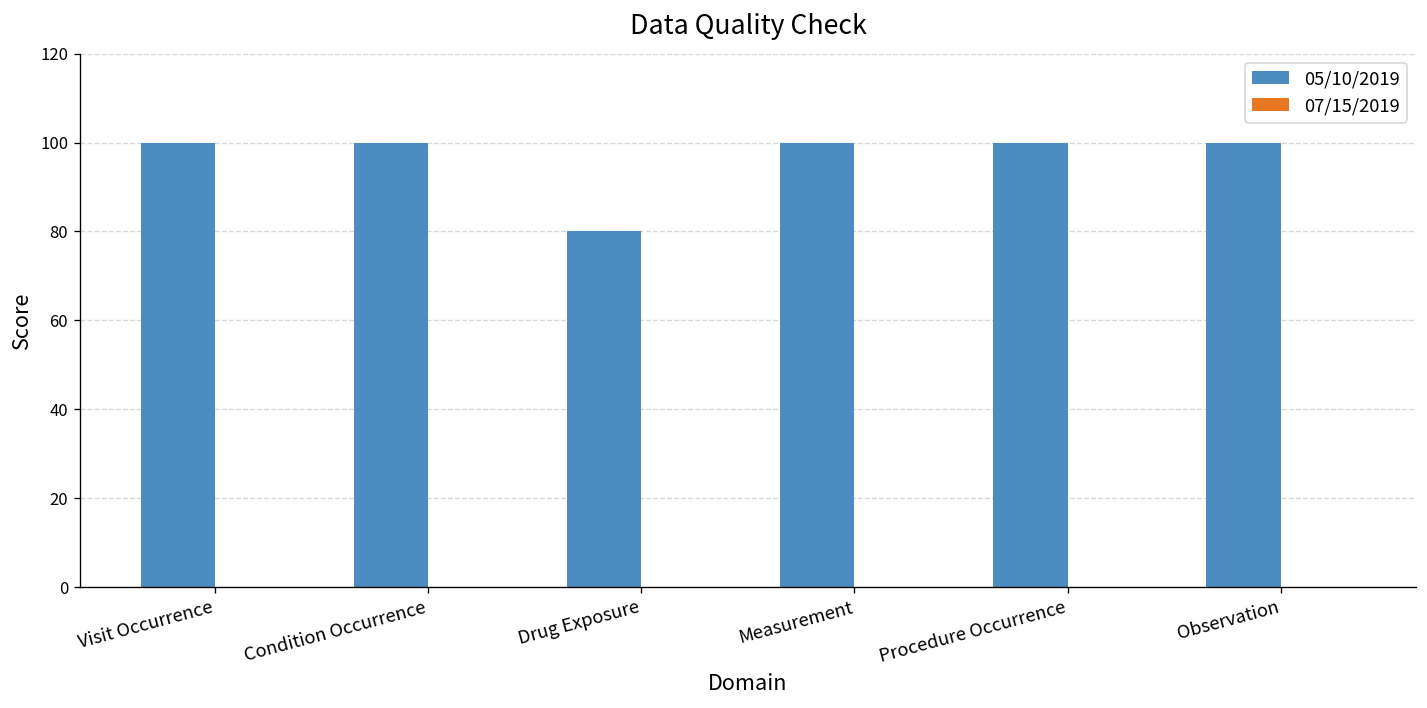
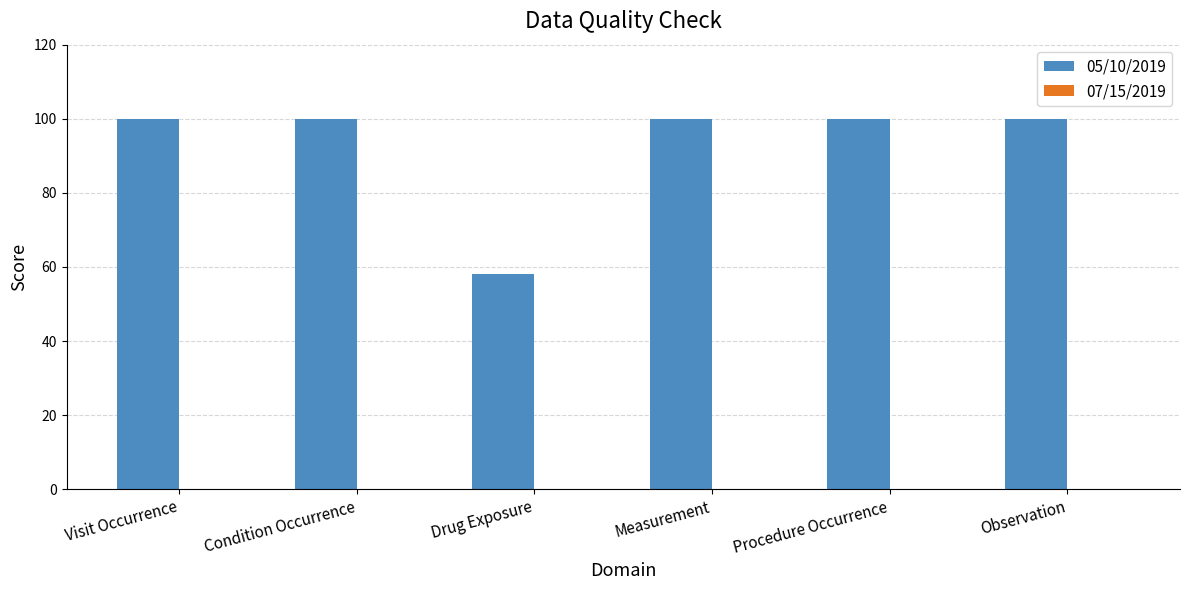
  {
    "05/10/2019": {
      "Visit Occurrence": 100,
      "Condition Occurrence": 100,
-     "Drug Exposure": 80,
+     "Drug Exposure": 58,
      "Measurement": 100,
      "Procedure Occurrence": 100,
      "Observation": 100
    },
    "07/15/2019": {
      "Visit Occurrence": 0,
      "Condition Occurrence": 0,
      "Drug Exposure": 0,
      "Measurement": 0,
      "Procedure Occurrence": 0,
      "Observation": 0
    }
  }
